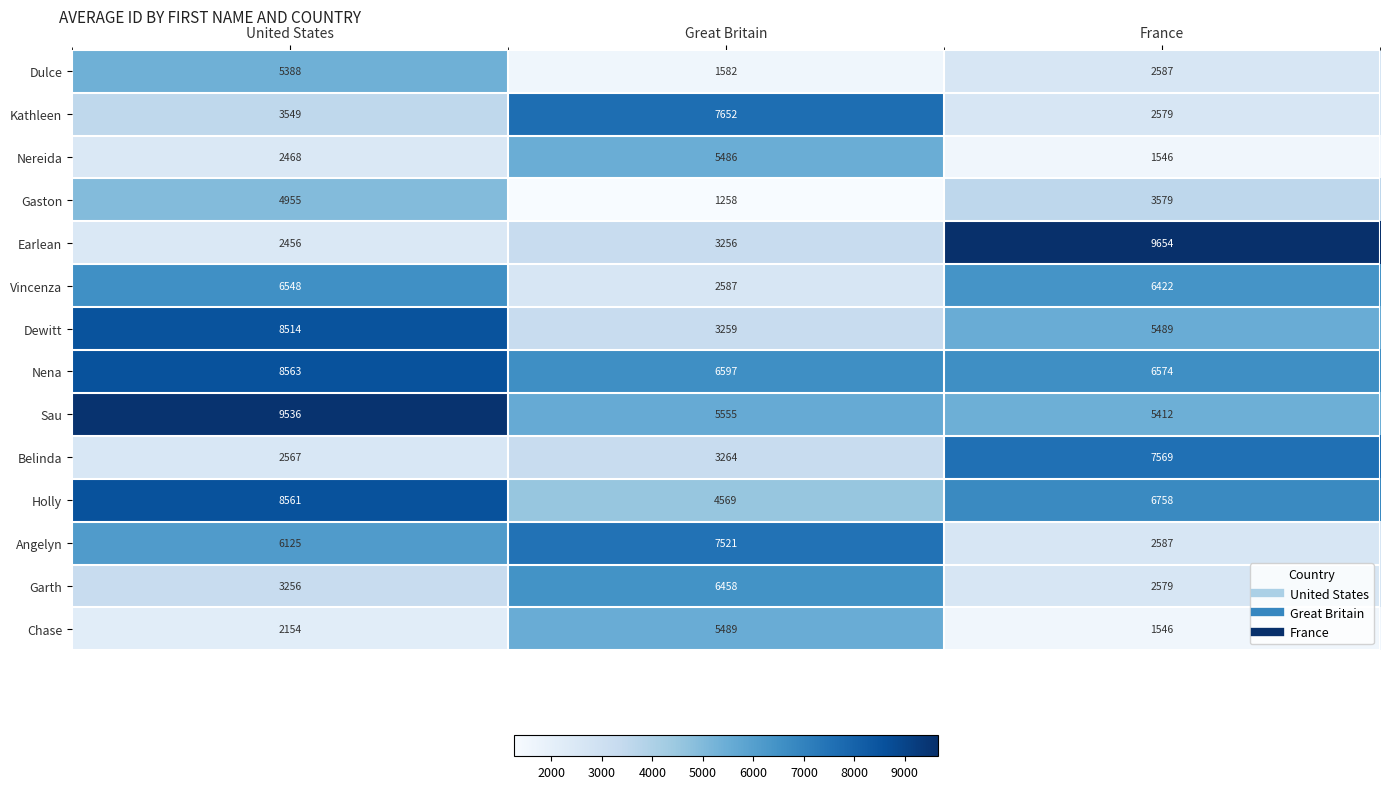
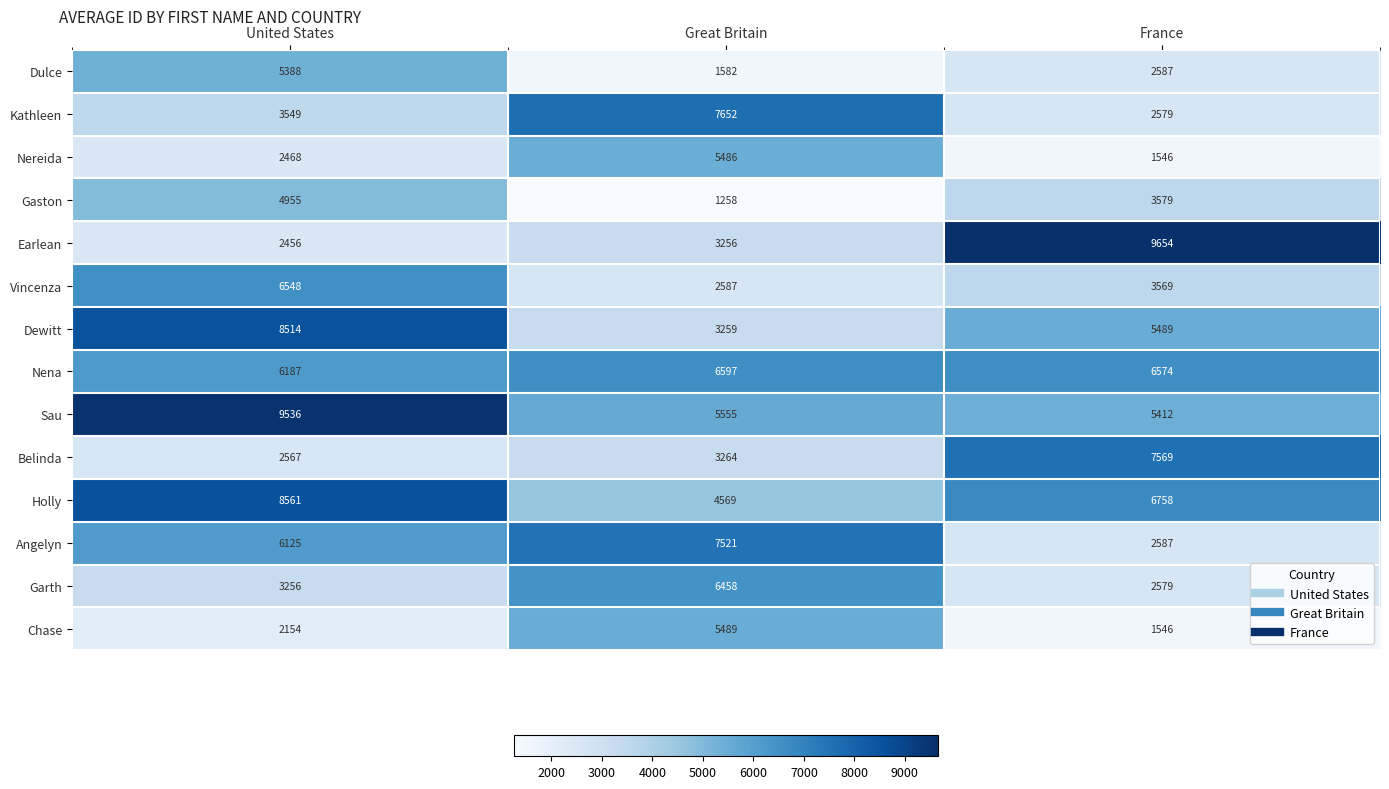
  {
    "Dulce": {
      "United States": 5388,
      "Great Britain": 1582,
      "France": 2587
    },
    "Kathleen": {
      "United States": 3549,
      "Great Britain": 7652,
      "France": 2579
    },
    "Nereida": {
      "United States": 2468,
      "Great Britain": 5486,
      "France": 1546
    },
    "Gaston": {
      "United States": 4955,
      "Great Britain": 1258,
      "France": 3579
    },
    "Earlean": {
      "United States": 2456,
      "Great Britain": 3256,
      "France": 9654
    },
    "Vincenza": {
      "United States": 6548,
      "Great Britain": 2587,
-     "France": 6422
+     "France": 3569
    },
    "Dewitt": {
      "United States": 8514,
      "Great Britain": 3259,
      "France": 5489
    },
    "Nena": {
-     "United States": 8563,
+     "United States": 6187,
      "Great Britain": 6597,
      "France": 6574
    },
    "Sau": {
      "United States": 9536,
      "Great Britain": 5555,
      "France": 5412
    },
    "Belinda": {
      "United States": 2567,
      "Great Britain": 3264,
      "France": 7569
    },
    "Holly": {
      "United States": 8561,
      "Great Britain": 4569,
      "France": 6758
    },
    "Angelyn": {
      "United States": 6125,
      "Great Britain": 7521,
      "France": 2587
    },
    "Garth": {
      "United States": 3256,
      "Great Britain": 6458,
      "France": 2579
    },
    "Chase": {
      "United States": 2154,
      "Great Britain": 5489,
      "France": 1546
    }
  }
